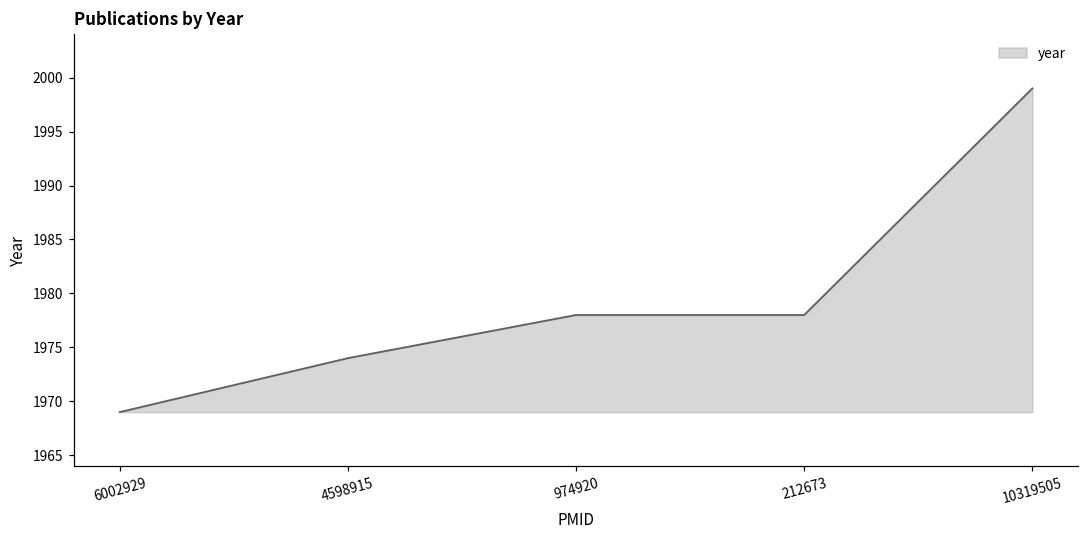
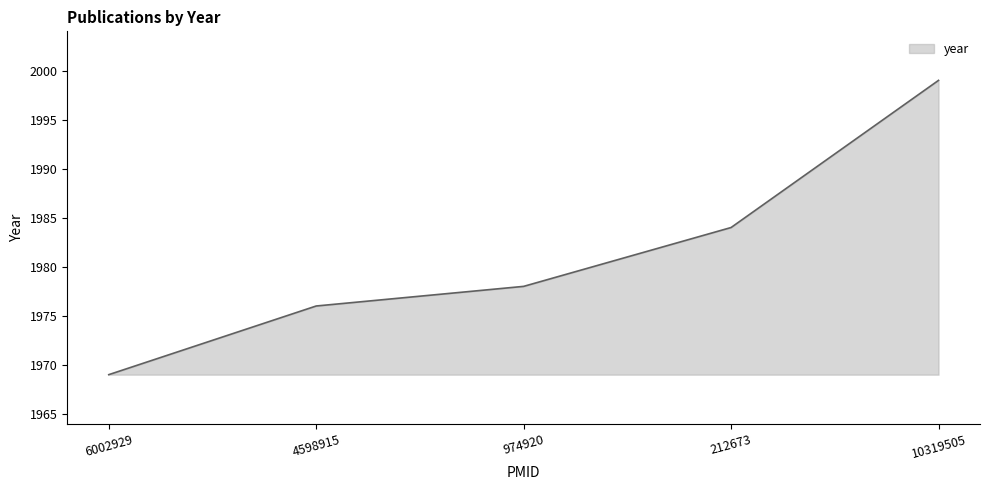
  {
    "6002929": 1969,
-   "4598915": 1974,
+   "4598915": 1976,
    "974920": 1978,
-   "212673": 1978,
+   "212673": 1984,
    "10319505": 1999
  }
